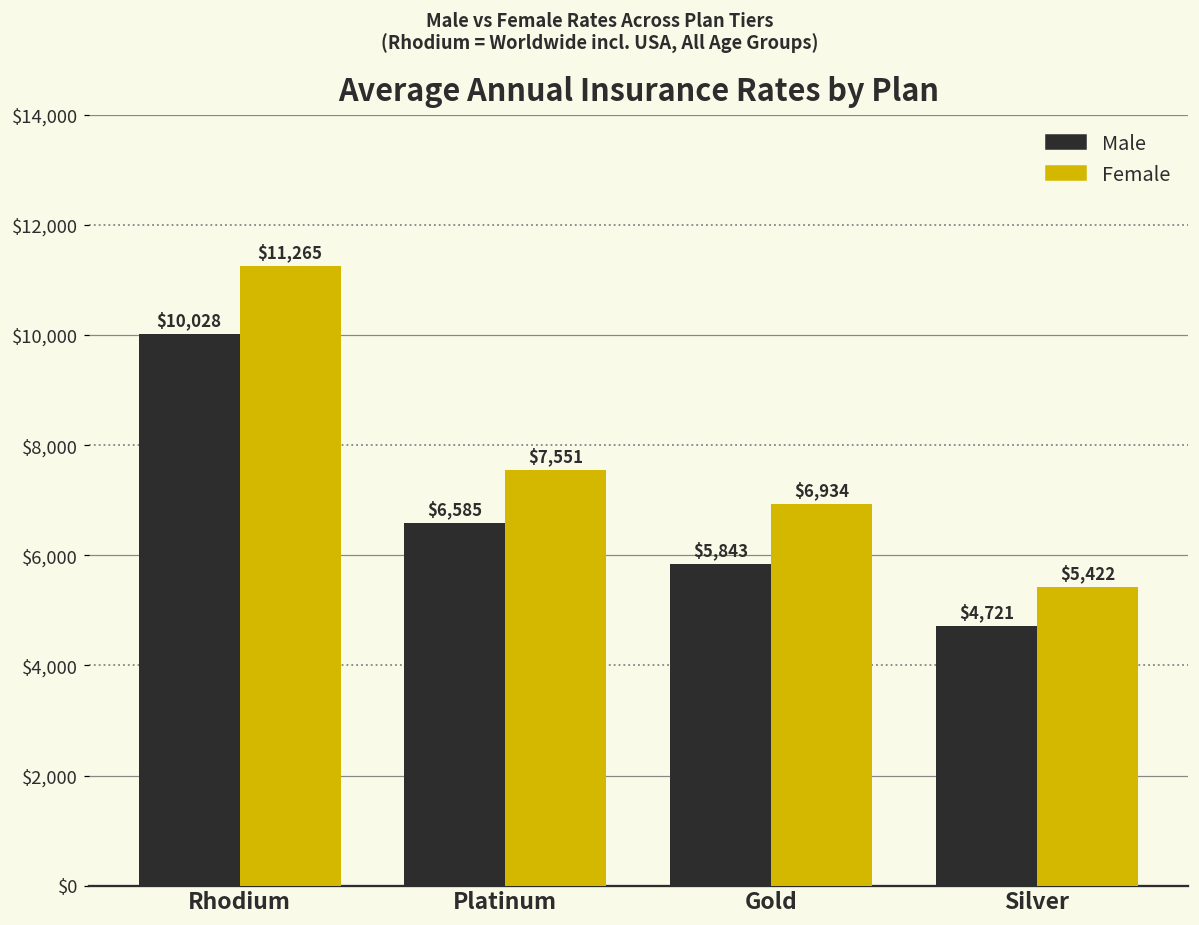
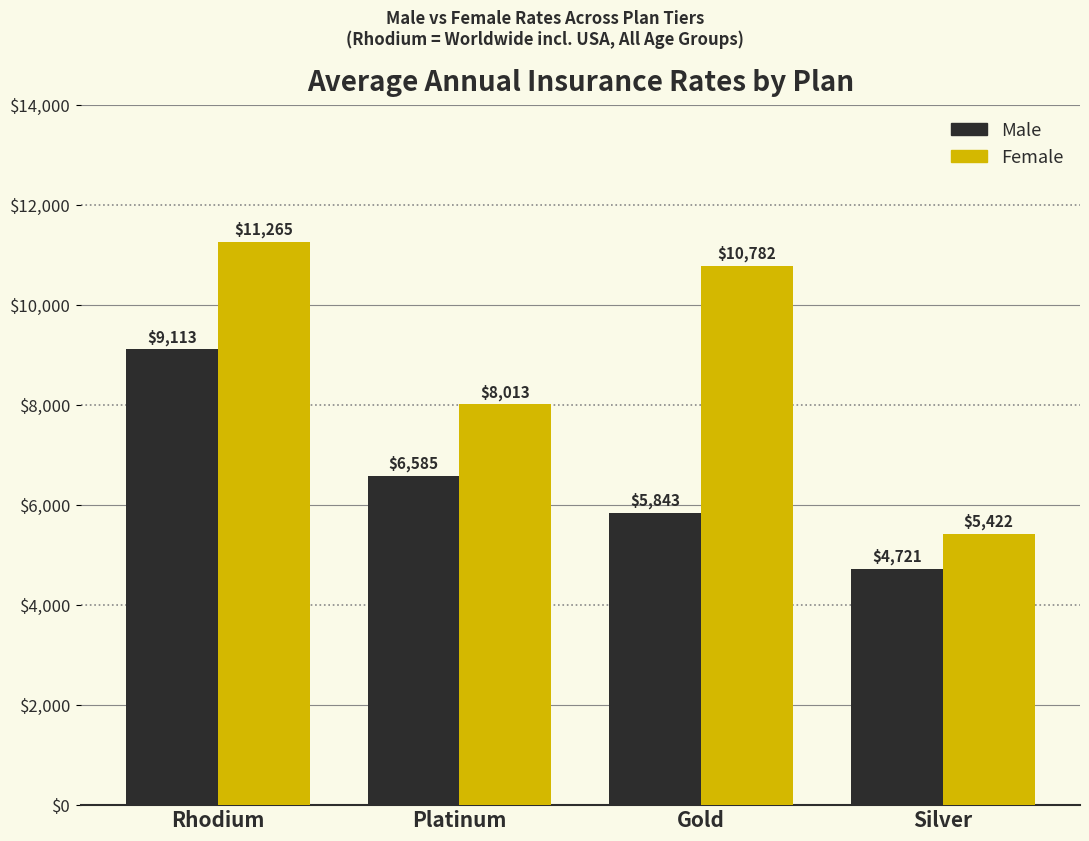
  {
    "Male": {
-     "Rhodium": "$10,028",
+     "Rhodium": "$9,113",
      "Platinum": "$6,585",
      "Gold": "$5,843",
      "Silver": "$4,721"
    },
    "Female": {
      "Rhodium": "$11,265",
-     "Platinum": "$7,551",
-     "Gold": "$6,934",
+     "Platinum": "$8,013",
+     "Gold": "$10,782",
      "Silver": "$5,422"
    }
  }
